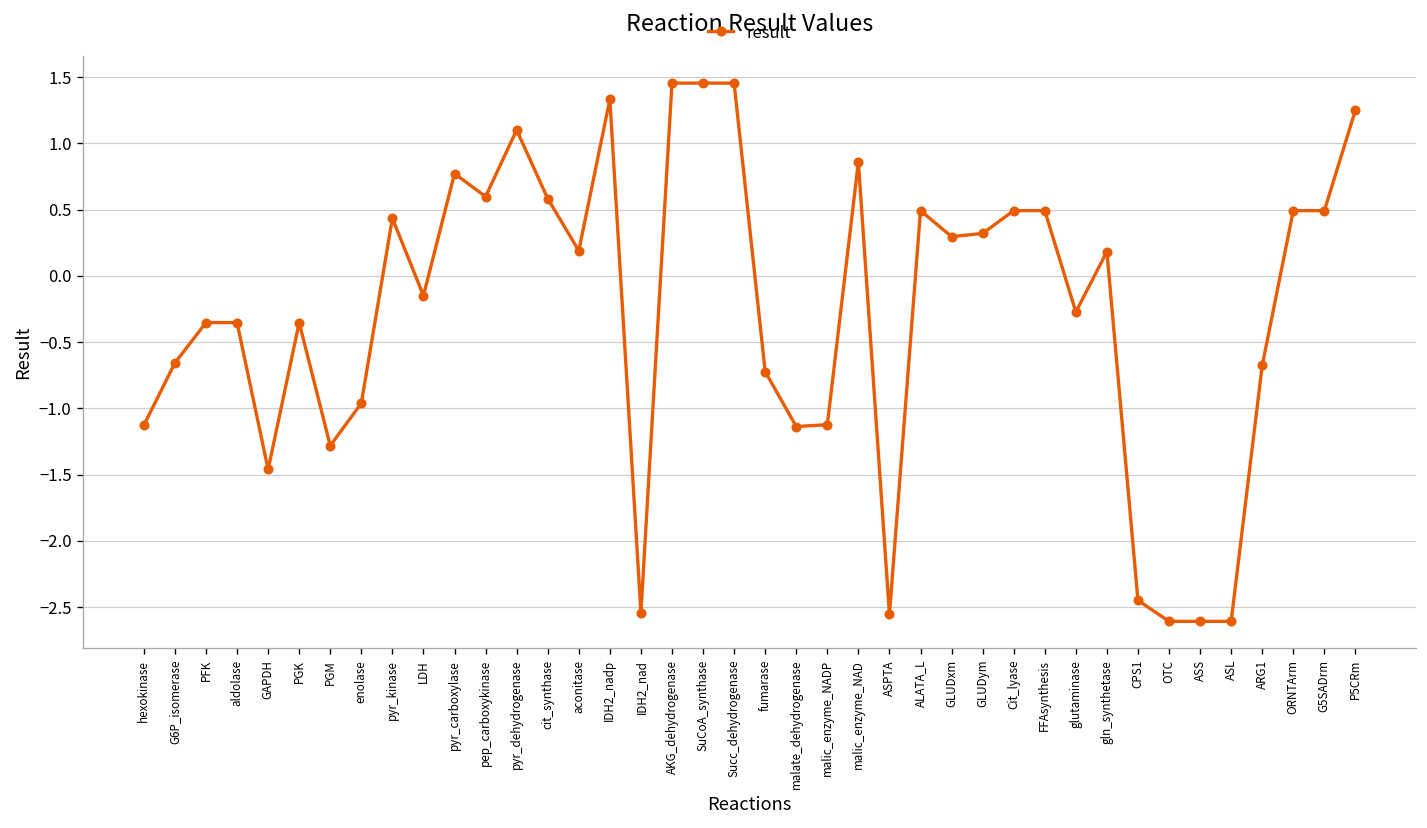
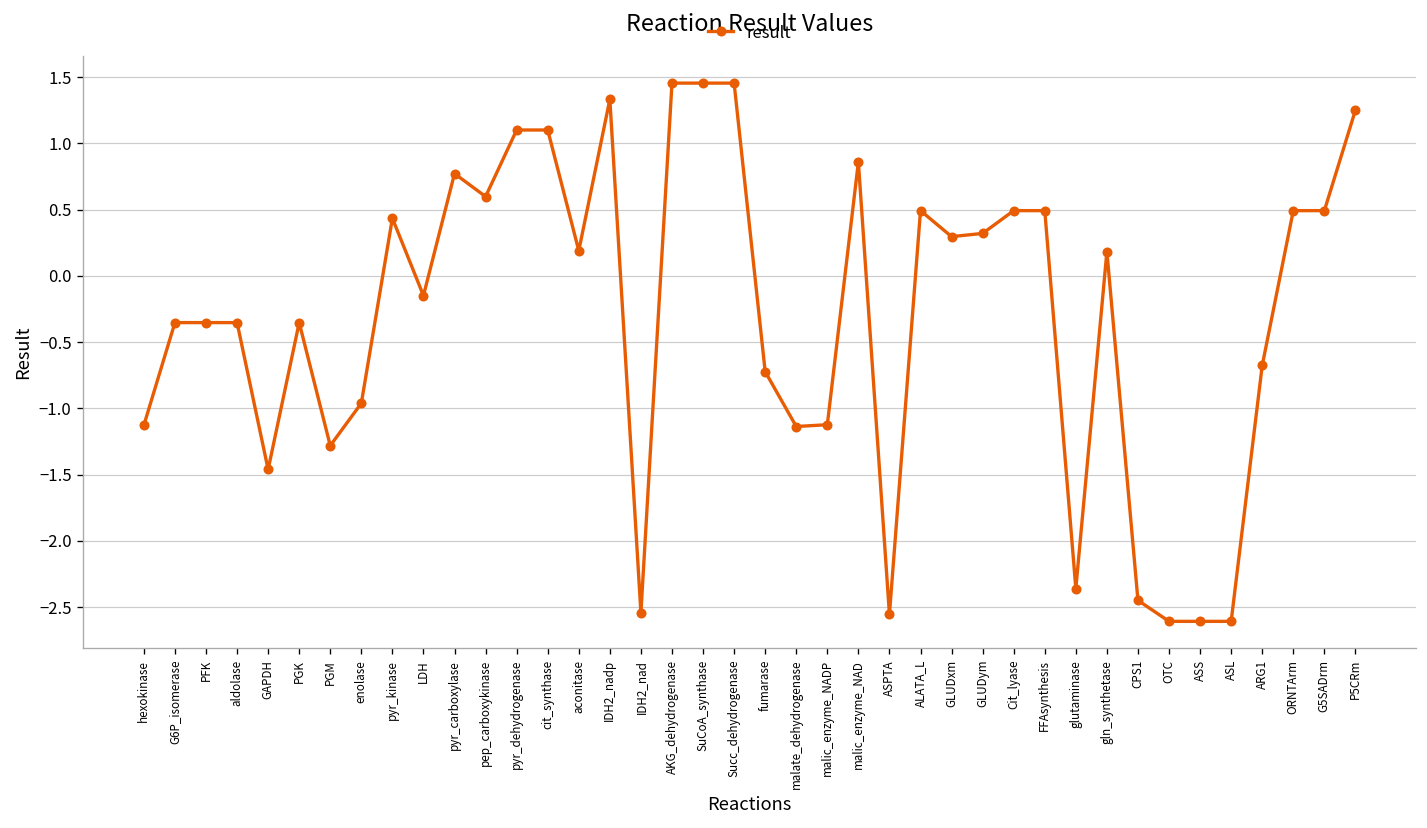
  {
    "hexokinase": -1.13,
-   "G6P_isomerase": -0.66,
+   "G6P_isomerase": -0.35,
    "PFK": -0.35,
    "aldolase": -0.35,
    "GAPDH": -1.46,
    "PGK": -0.35,
    "PGM": -1.28,
    "enolase": -0.96,
    "pyr_kinase": 0.43,
    "LDH": -0.15,
    "pyr_carboxylase": 0.77,
    "pep_carboxykinase": 0.60,
    "pyr_dehydrogenase": 1.10,
-   "cit_synthase": 0.58,
+   "cit_synthase": 1.10,
    "aconitase": 0.19,
    "IDH2_nadp": 1.33,
    "IDH2_nad": -2.54,
    "AKG_dehydrogenase": 1.45,
    "SuCoA_synthase": 1.45,
    "Succ_dehydrogenase": 1.45,
    "fumarase": -0.72,
    "malate_dehydrogenase": -1.14,
    "malic_enzyme_NADP": -1.12,
    "malic_enzyme_NAD": 0.86,
    "ASPTA": -2.56,
    "ALATA_L": 0.49,
    "GLUDxm": 0.30,
    "GLUDym": 0.32,
    "Cit_lyase": 0.49,
    "FFAsynthesis": 0.49,
-   "glutaminase": -0.27,
+   "glutaminase": -2.36,
    "gln_synthetase": 0.18,
    "CPS1": -2.45,
    "OTC": -2.61,
    "ASS": -2.61,
    "ASL": -2.61,
    "ARG1": -0.68,
    "ORNTArm": 0.49,
    "G5SADrm": 0.49,
    "P5CRm": 1.25
  }
